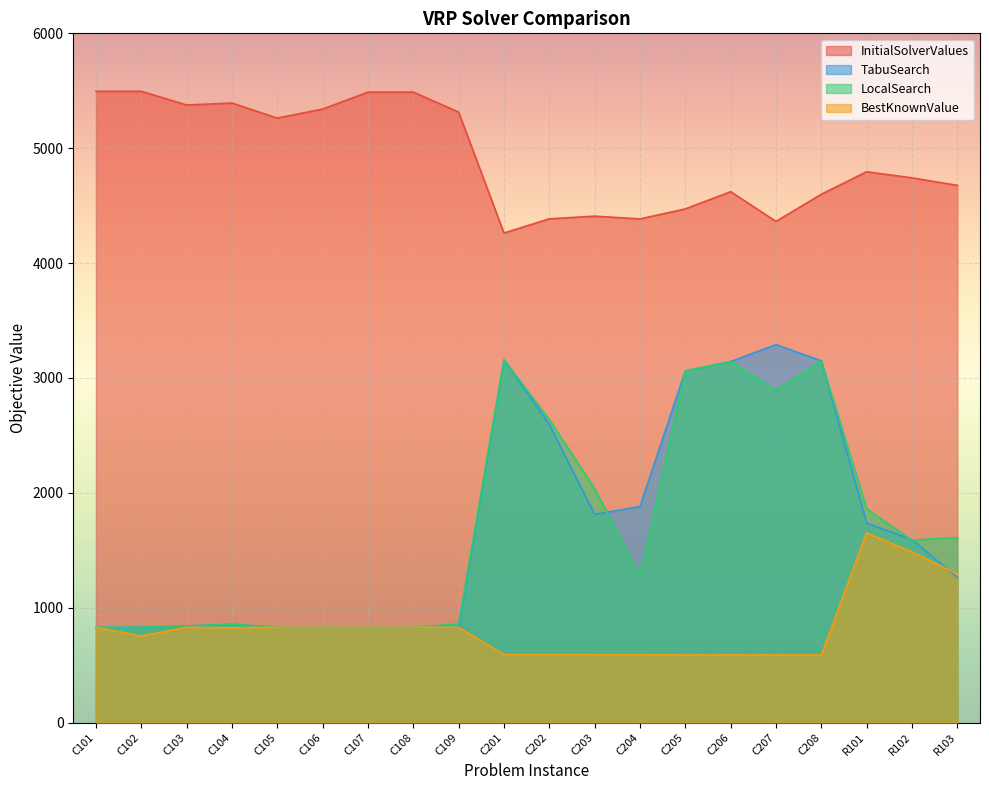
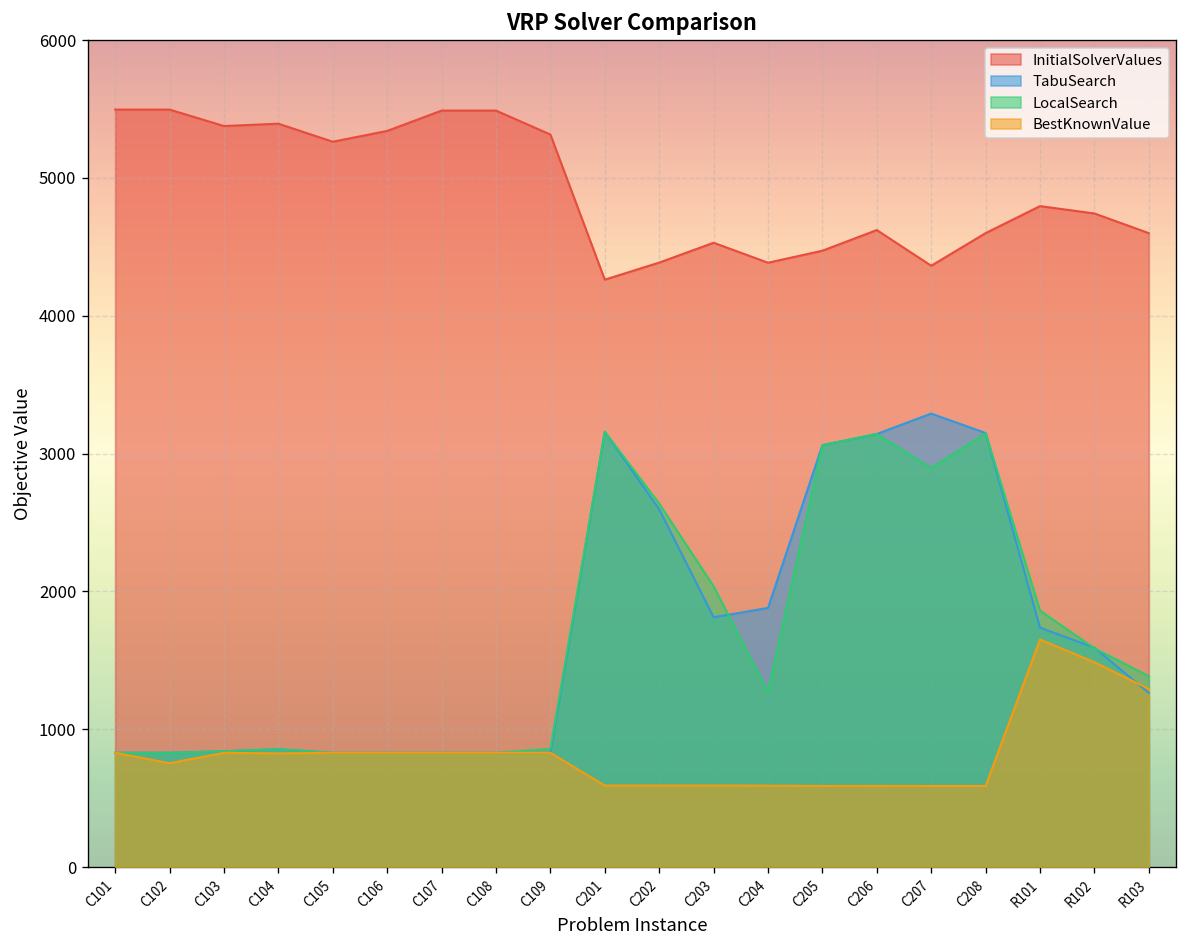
  {
    "InitialSolverValues": {
      "C101": 5500,
      "C102": 5500,
      "C103": 5380,
      "C104": 5390,
      "C105": 5260,
      "C106": 5340,
      "C107": 5490,
      "C108": 5490,
      "C109": 5310,
      "C201": 4260,
      "C202": 4390,
-     "C203": 4410,
+     "C203": 4530,
      "C204": 4380,
      "C205": 4470,
      "C206": 4620,
      "C207": 4360,
      "C208": 4600,
      "R101": 4800,
      "R102": 4740,
-     "R103": 4680
+     "R103": 4600
    },
    "TabuSearch": {
      "C202": 2600,
      "C203": 1810,
      "C204": 1880,
      "C207": 3290,
      "R101": 1740,
      "R103": 1260
    },
    "LocalSearch": {
      "C109": 860,
      "C202": 2640,
      "C203": 2040,
      "C204": 1270,
      "C207": 2890,
      "R101": 1860,
-     "R103": 1610
+     "R103": 1380
    },
    "BestKnownValue": {
      "C102": 750,
      "C104": 820,
      "C201": 590,
      "C202": 590,
      "C203": 590,
      "C204": 590,
      "C205": 590,
      "C206": 590,
      "C207": 590,
      "C208": 590,
      "R101": 1650,
      "R102": 1490,
      "R103": 1290
    }
  }
